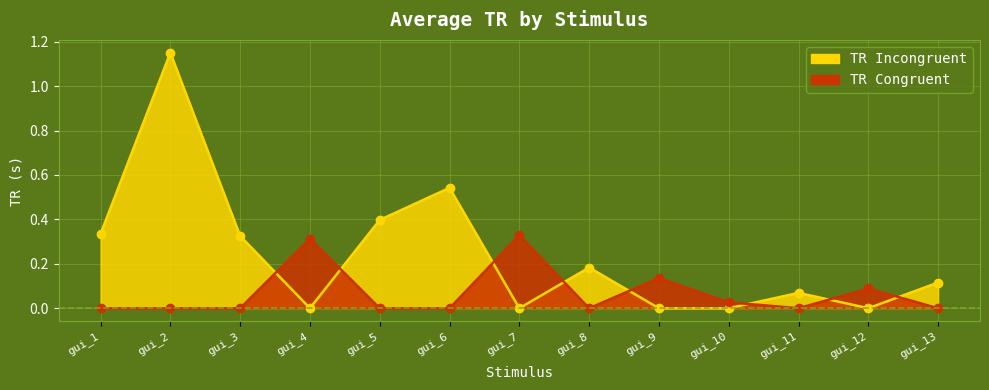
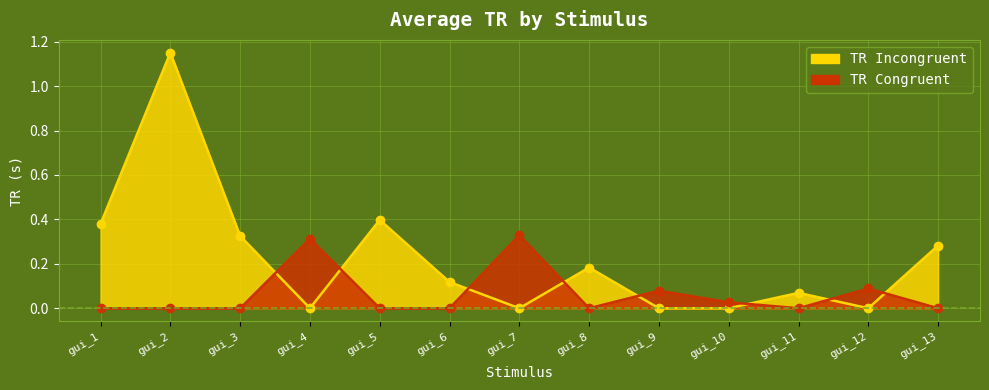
  {
    "TR Incongruent": {
-     "gui_1": 0.33,
+     "gui_1": 0.38,
      "gui_2": 1.15,
      "gui_3": 0.33,
      "gui_4": 0.00,
      "gui_5": 0.40,
-     "gui_6": 0.54,
+     "gui_6": 0.12,
      "gui_7": 0.00,
      "gui_8": 0.18,
      "gui_9": 0.00,
      "gui_10": 0.00,
      "gui_11": 0.07,
      "gui_12": 0.00,
-     "gui_13": 0.12
+     "gui_13": 0.28
    },
    "TR Congruent": {
      "gui_1": 0.00,
      "gui_2": 0.00,
      "gui_3": 0.00,
      "gui_4": 0.31,
      "gui_5": 0.00,
      "gui_6": 0.00,
      "gui_7": 0.33,
      "gui_8": 0.00,
-     "gui_9": 0.14,
+     "gui_9": 0.08,
      "gui_10": 0.03,
      "gui_11": 0.00,
      "gui_12": 0.09,
      "gui_13": 0.00
    }
  }
